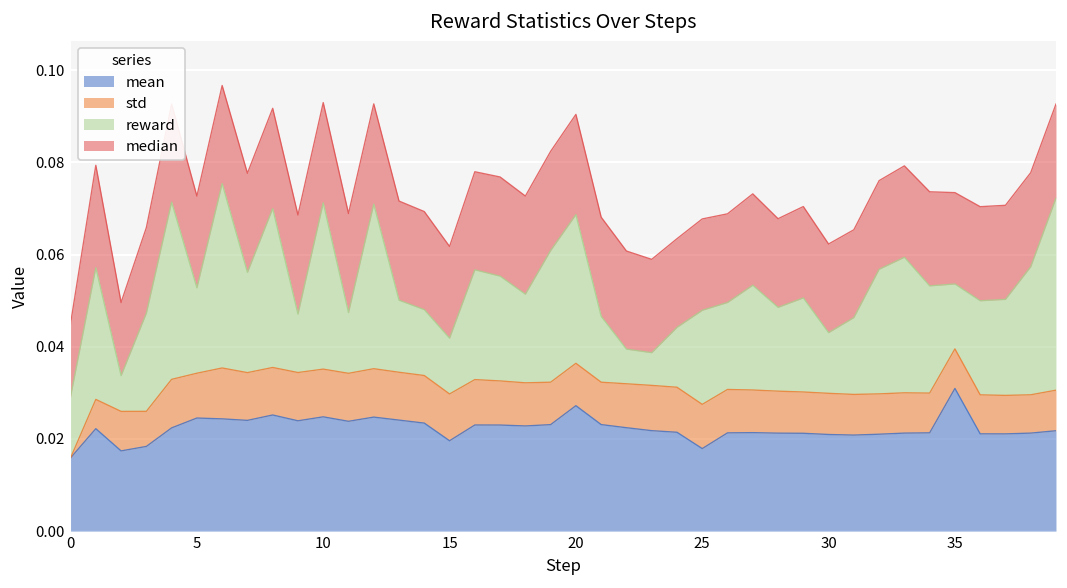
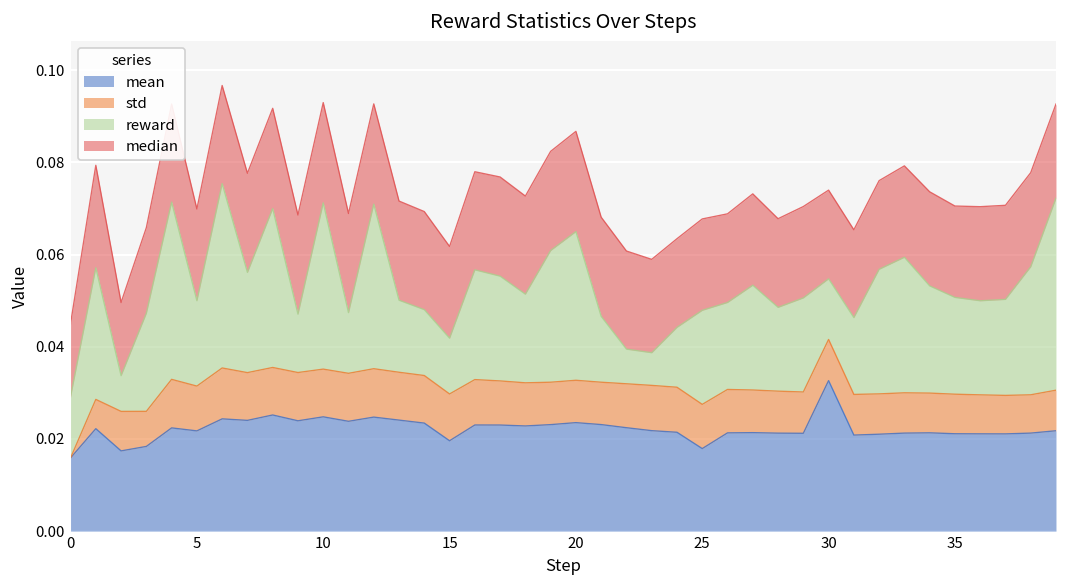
  {
    "mean": {
-     "5": 0.025,
+     "5": 0.022,
      "10": 0.025,
      "15": 0.020,
-     "20": 0.027,
+     "20": 0.024,
      "25": 0.018,
-     "30": 0.021,
-     "35": 0.031
+     "30": 0.033,
+     "35": 0.021
    },
    "reward": {
      "0": 0.013,
      "5": 0.019,
      "10": 0.036,
      "15": 0.012,
      "20": 0.032,
      "25": 0.020,
      "30": 0.013,
-     "35": 0.014
+     "35": 0.021
    }
  }
